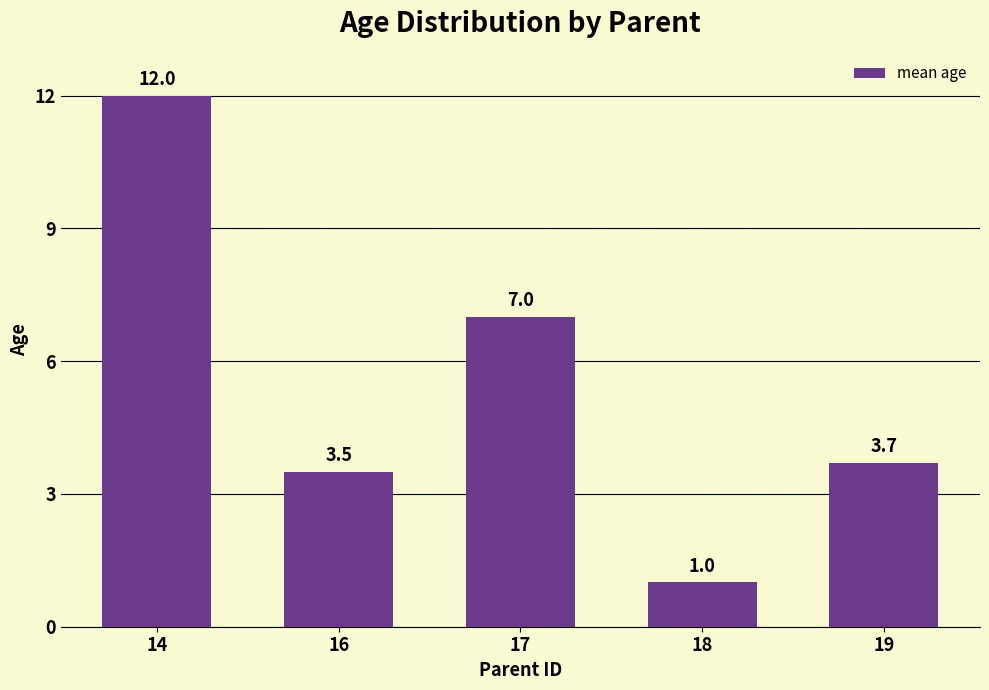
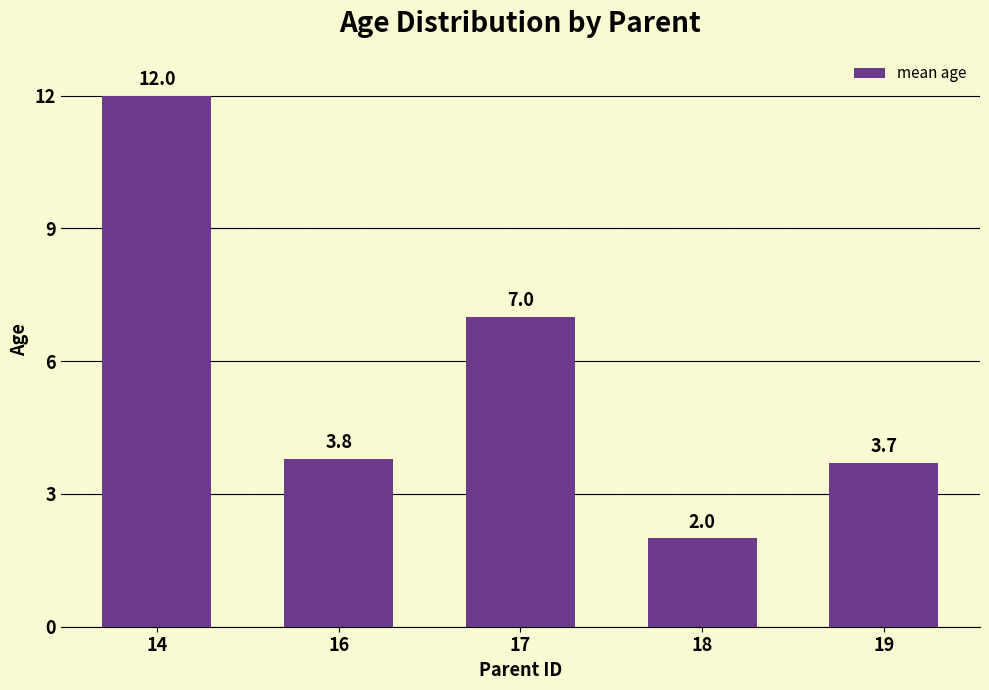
  {
    "14": 12.0,
-   "16": 3.5,
+   "16": 3.8,
    "17": 7.0,
-   "18": 1.0,
+   "18": 2.0,
    "19": 3.7
  }
